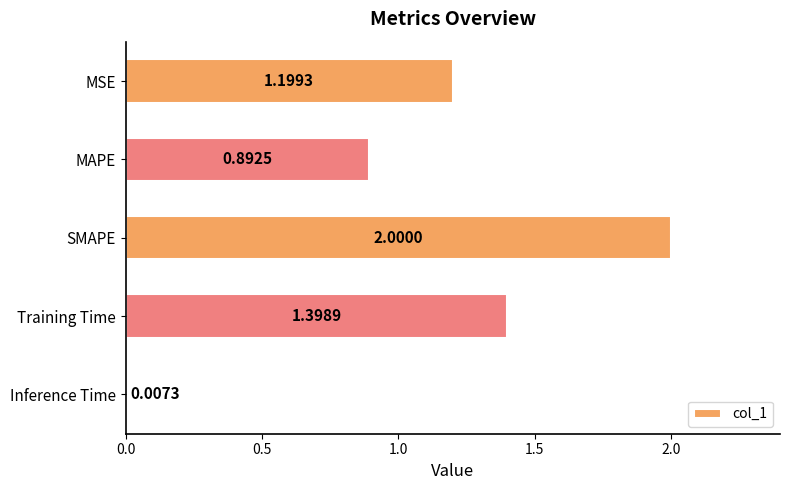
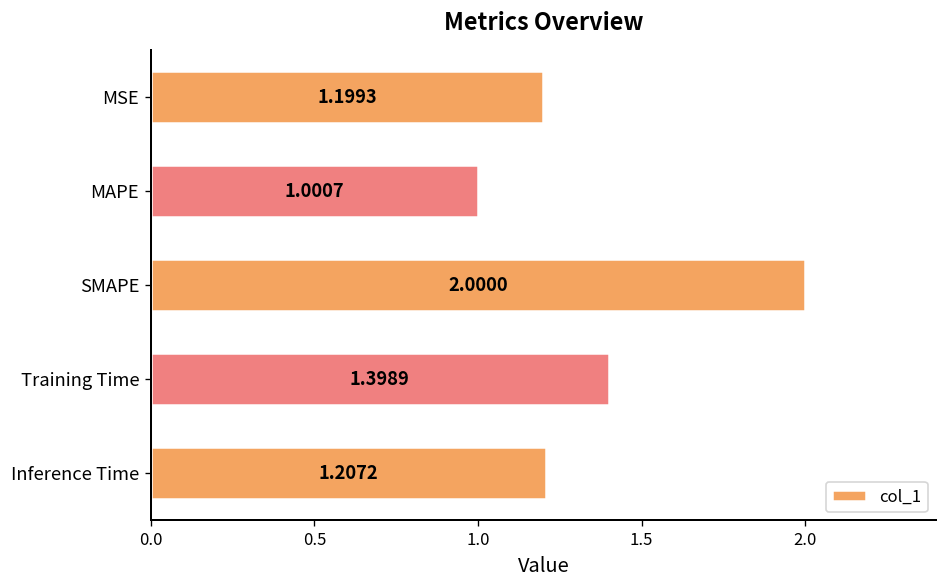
  {
    "MSE": 1.1993,
-   "MAPE": 0.8925,
+   "MAPE": 1.0007,
    "SMAPE": 2.0000,
    "Training Time": 1.3989,
-   "Inference Time": 0.0073
+   "Inference Time": 1.2072
  }
